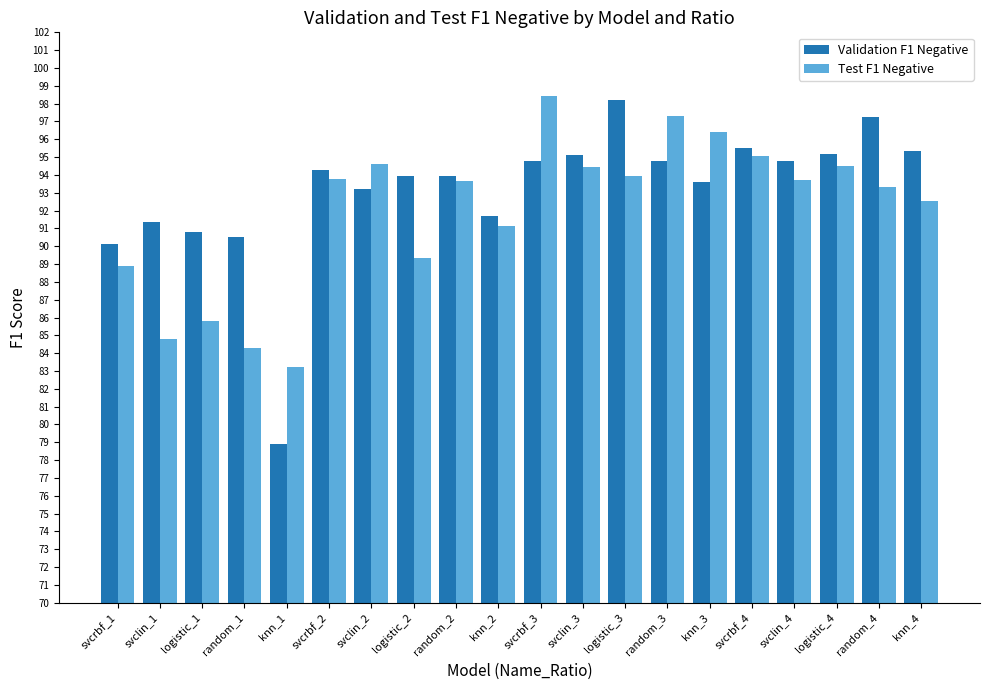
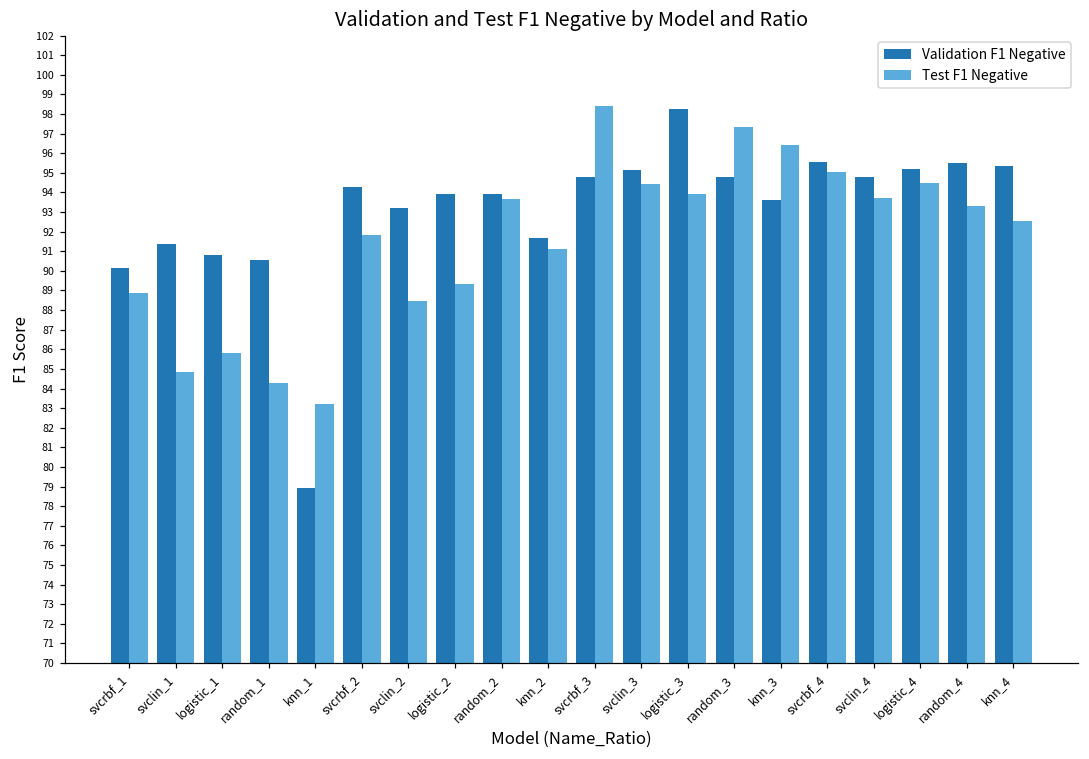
  {
    "Validation F1 Negative": {
      "svcrbf_1": 90.1,
      "svclin_1": 91.4,
      "logistic_1": 90.8,
      "random_1": 90.5,
      "knn_1": 78.9,
      "svcrbf_2": 94.3,
      "svclin_2": 93.2,
      "logistic_2": 93.9,
      "random_2": 93.9,
      "knn_2": 91.7,
      "svcrbf_3": 94.8,
      "svclin_3": 95.1,
      "logistic_3": 98.2,
      "random_3": 94.8,
      "knn_3": 93.6,
      "svcrbf_4": 95.5,
      "svclin_4": 94.8,
      "logistic_4": 95.2,
-     "random_4": 97.3,
+     "random_4": 95.5,
      "knn_4": 95.3
    },
    "Test F1 Negative": {
      "svcrbf_1": 88.9,
      "svclin_1": 84.8,
      "logistic_1": 85.8,
      "random_1": 84.3,
      "knn_1": 83.2,
-     "svcrbf_2": 93.8,
-     "svclin_2": 94.6,
+     "svcrbf_2": 91.8,
+     "svclin_2": 88.5,
      "logistic_2": 89.3,
      "random_2": 93.7,
      "knn_2": 91.1,
      "svcrbf_3": 98.4,
      "svclin_3": 94.5,
      "logistic_3": 93.9,
      "random_3": 97.3,
      "knn_3": 96.4,
      "svcrbf_4": 95.1,
      "svclin_4": 93.7,
      "logistic_4": 94.5,
      "random_4": 93.3,
      "knn_4": 92.6
    }
  }
